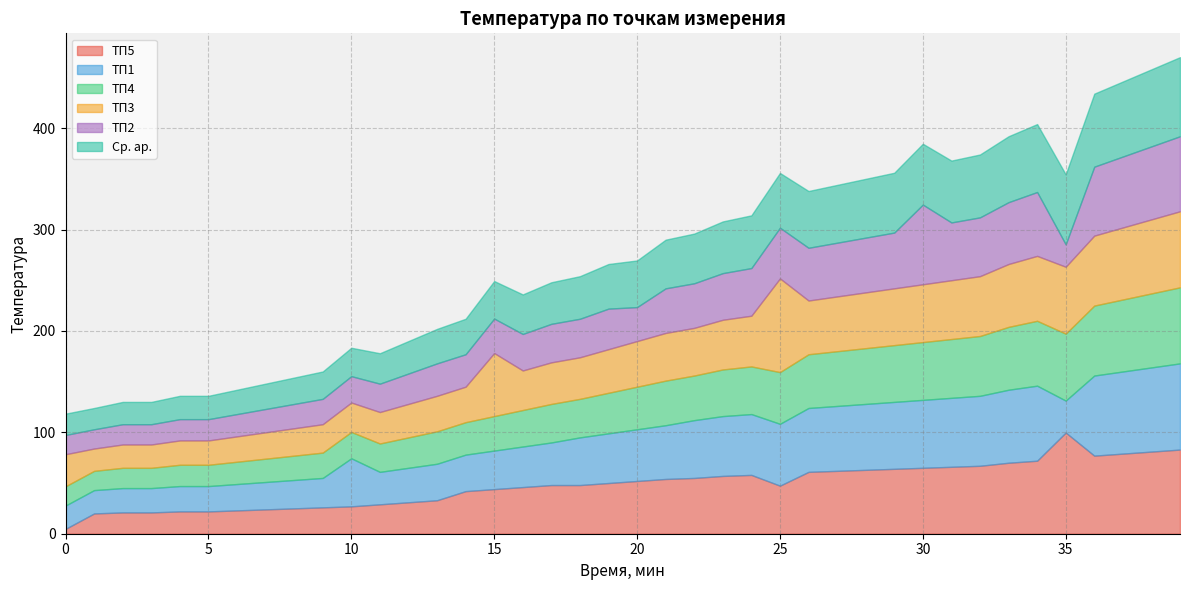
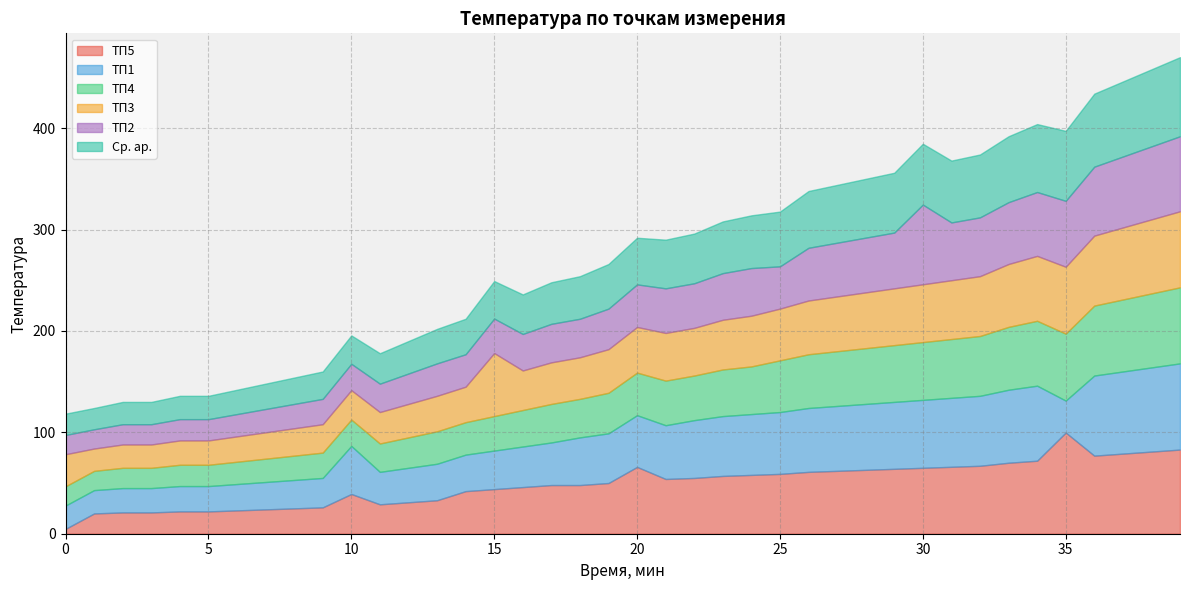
  {
    "ТП5": {
      "0": 5,
      "5": 22,
-     "10": 27,
+     "10": 39,
      "15": 44,
-     "20": 52,
-     "25": 47,
+     "20": 66,
+     "25": 59,
      "30": 65,
      "35": 100
    },
    "ТП1": {
      "0": 23,
      "5": 25,
      "10": 47,
      "15": 38,
      "20": 51,
      "25": 61,
      "30": 67,
      "35": 32
    },
    "ТП3": {
      "0": 32,
      "5": 24,
      "10": 29,
      "15": 62,
      "20": 45,
-     "25": 92,
+     "25": 51,
      "30": 57,
      "35": 66
    },
    "ТП2": {
      "0": 19,
      "5": 21,
      "10": 26,
      "15": 34,
-     "20": 34,
-     "25": 50,
+     "20": 42,
+     "25": 42,
      "30": 79,
-     "35": 22
+     "35": 65
    }
  }
